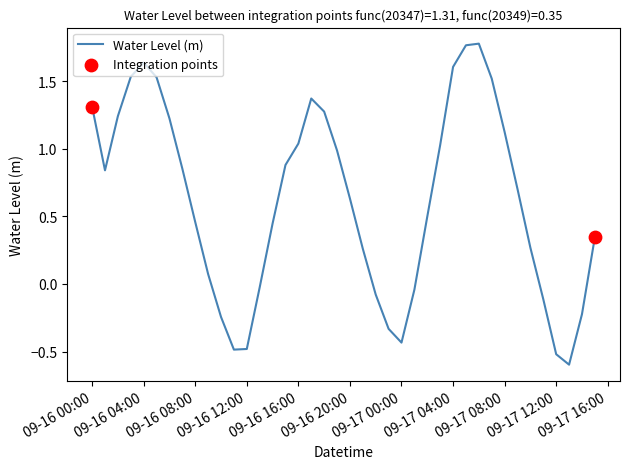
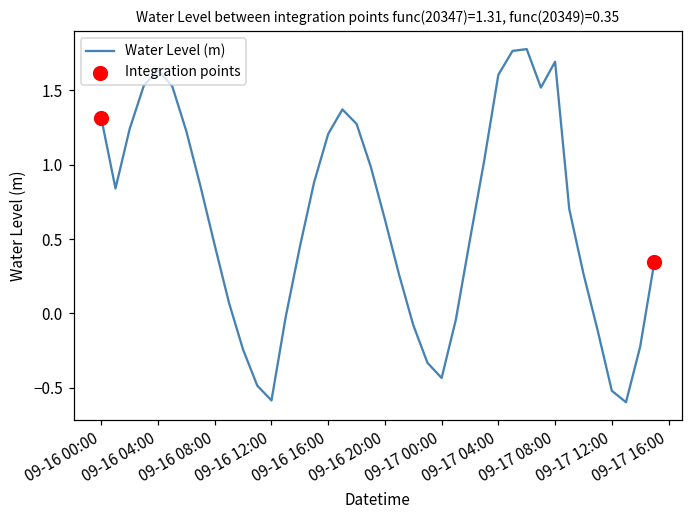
  {
    "Water Level (m)": {
      "09-16 08:00": 0.46,
-     "09-16 12:00": -0.48,
-     "09-16 16:00": 1.04,
+     "09-16 12:00": -0.59,
+     "09-16 16:00": 1.21,
      "09-16 20:00": 0.63,
      "09-17 00:00": -0.43,
      "09-17 04:00": 1.61,
-     "09-17 08:00": 1.12,
+     "09-17 08:00": 1.69,
      "09-17 12:00": -0.52
    }
  }
